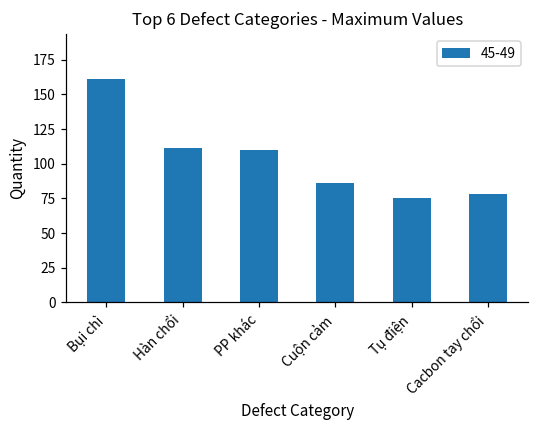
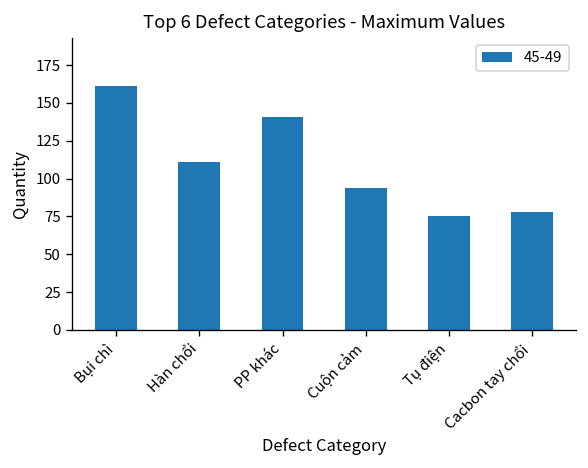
  {
    "Bụi chì": 161,
    "Hàn chổi": 111,
-   "PP khác": 110,
-   "Cuộn cảm": 86,
+   "PP khác": 141,
+   "Cuộn cảm": 94,
    "Tụ điện": 75,
    "Cacbon tay chổi": 78
  }
